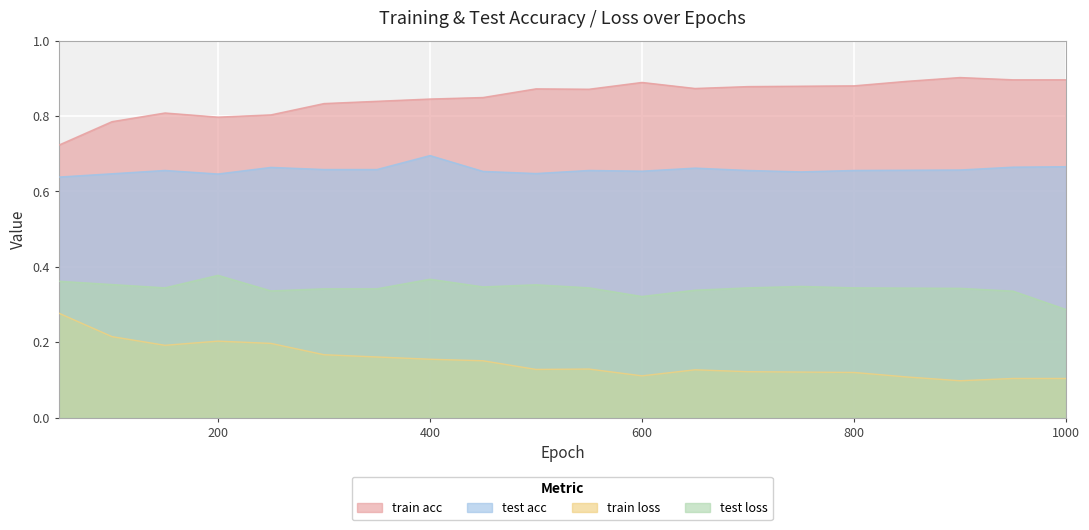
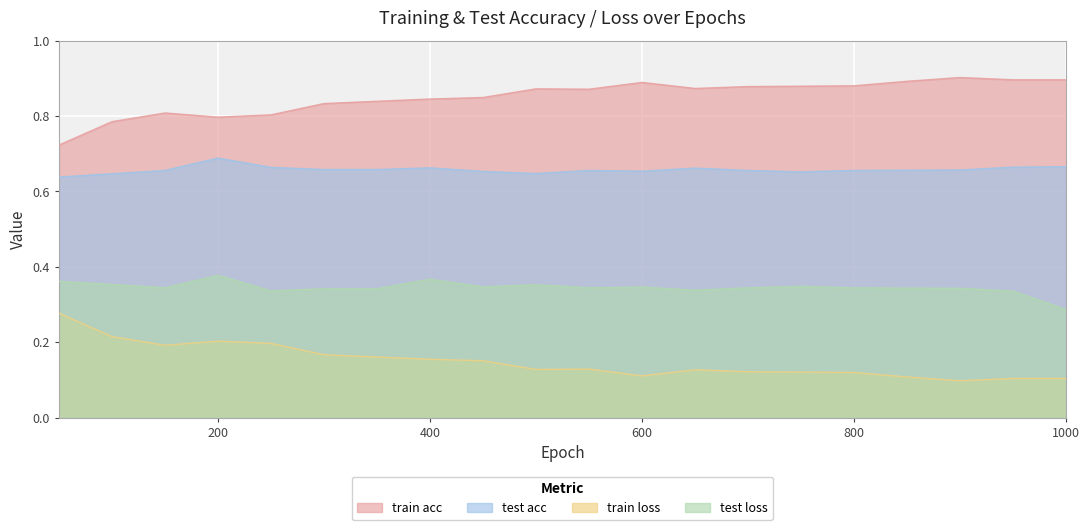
  {
    "test acc": {
-     "200": 0.65,
-     "400": 0.70,
+     "200": 0.69,
+     "400": 0.66,
      "600": 0.65,
      "800": 0.66,
      "1000": 0.67
    },
    "test loss": {
      "200": 0.38,
      "400": 0.37,
-     "600": 0.32,
+     "600": 0.35,
      "800": 0.34,
      "1000": 0.29
    }
  }
